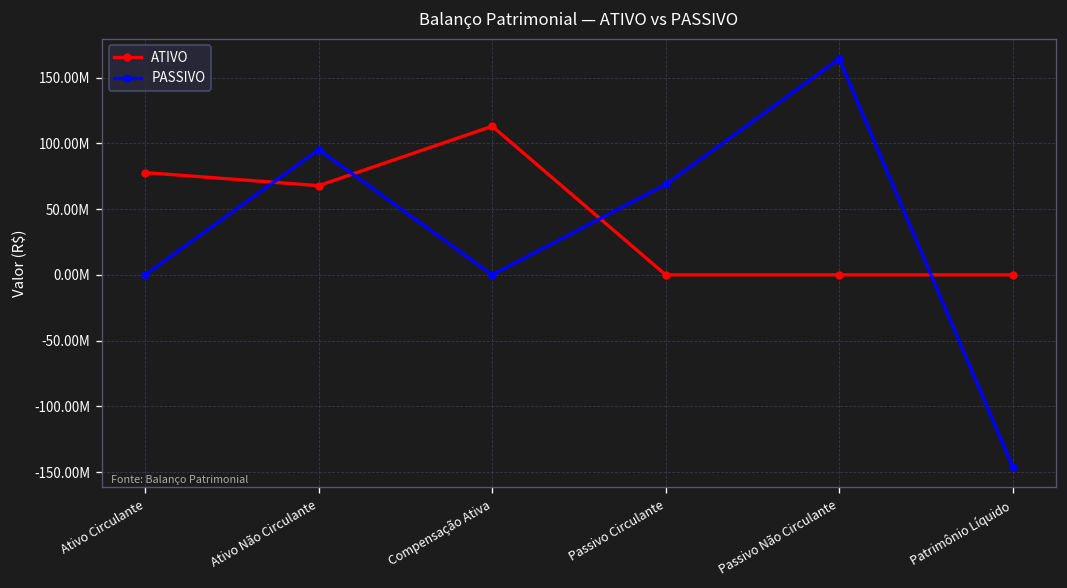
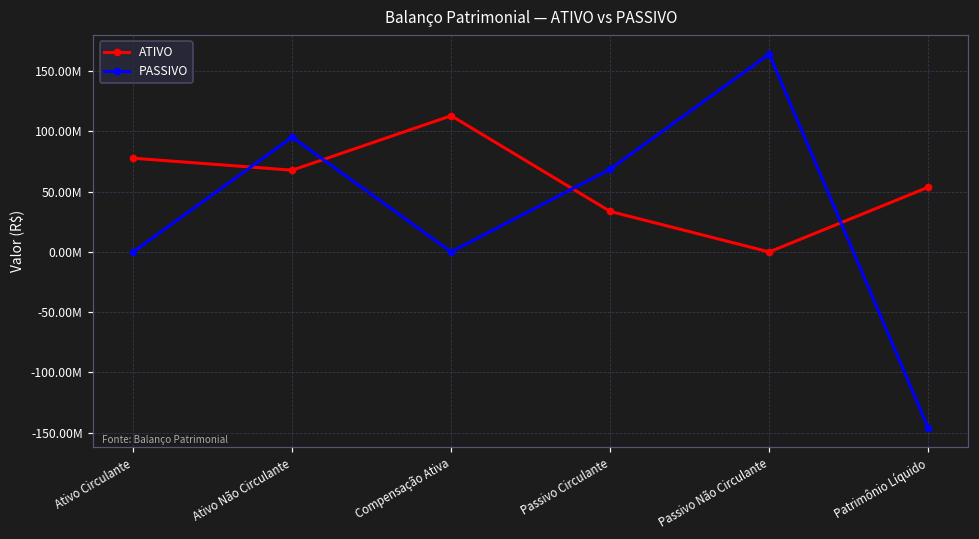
  {
    "ATIVO": {
      "Ativo Circulante": 78000000,
      "Ativo Não Circulante": 68000000,
      "Compensação Ativa": 113000000,
-     "Passivo Circulante": 0,
+     "Passivo Circulante": 34000000,
      "Passivo Não Circulante": 0,
-     "Patrimônio Líquido": 0
+     "Patrimônio Líquido": 54000000
    },
    "PASSIVO": {
      "Ativo Circulante": 0,
      "Ativo Não Circulante": 95000000,
      "Compensação Ativa": 0,
      "Passivo Circulante": 69000000,
      "Passivo Não Circulante": 164000000,
      "Patrimônio Líquido": -146000000
    }
  }
